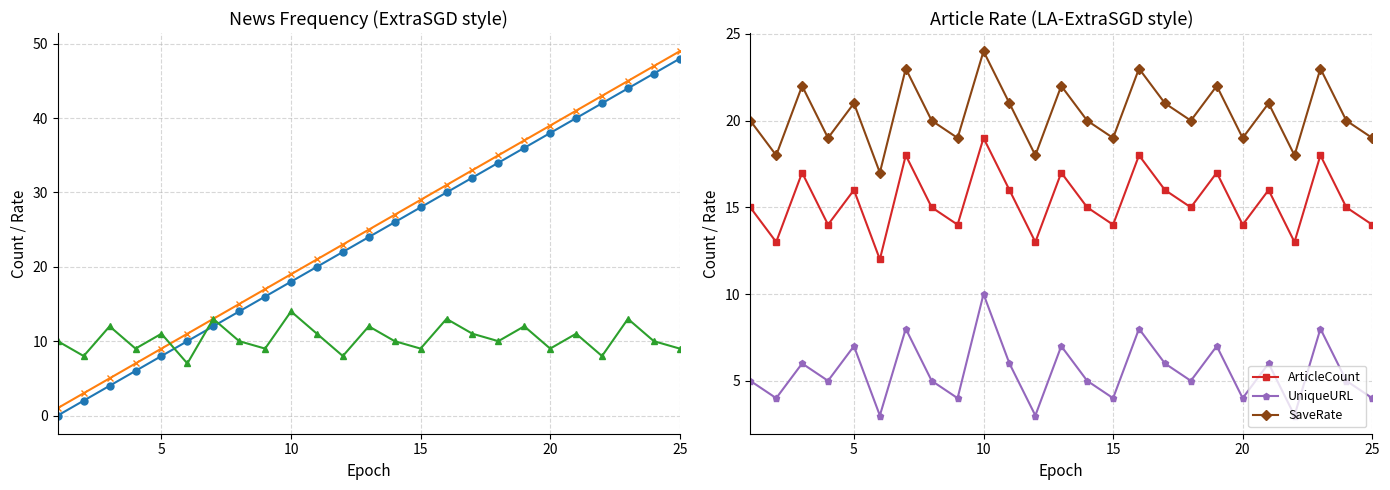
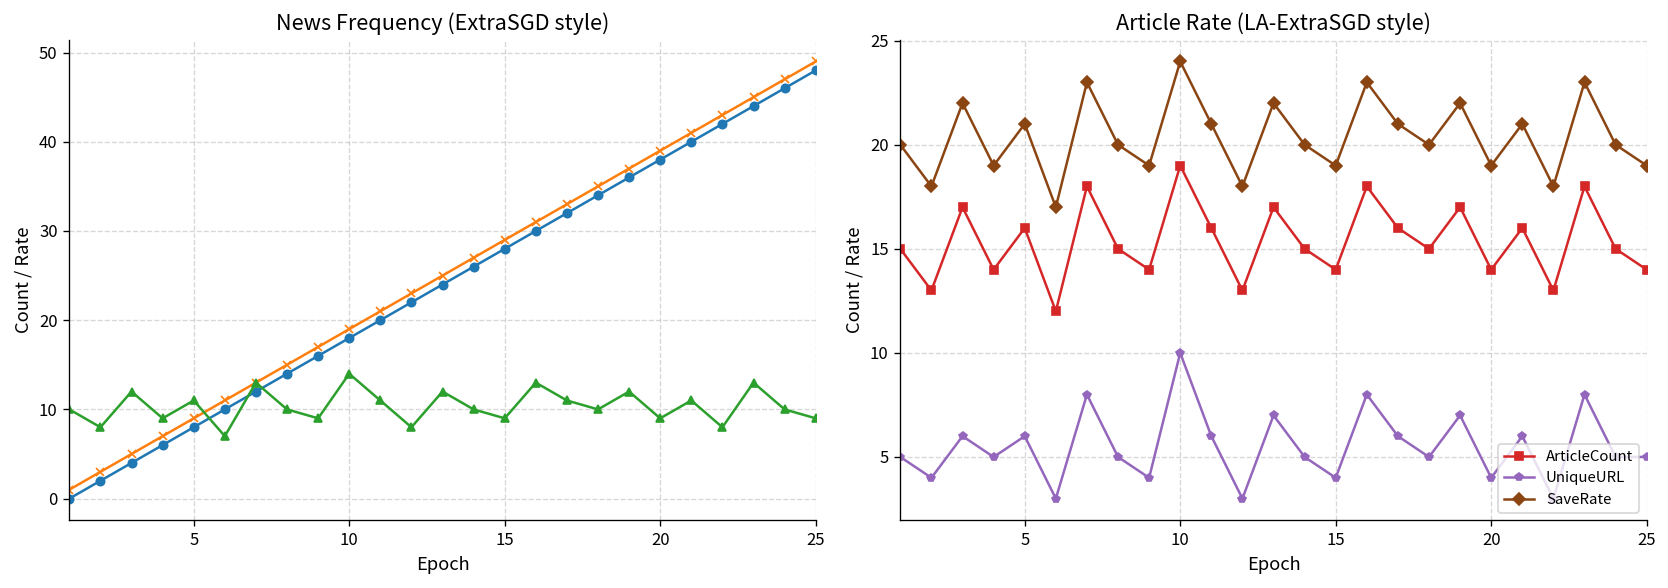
  {
    "Article Rate (LA-ExtraSGD style)": {
      "ArticleCount": {
        "5": 16,
        "10": 19,
        "15": 14,
        "20": 14,
        "25": 14
      },
      "UniqueURL": {
-       "5": 7,
+       "5": 6,
        "10": 10,
        "15": 4,
        "20": 4,
-       "25": 4
+       "25": 5
      },
      "SaveRate": {
        "5": 21,
        "10": 24,
        "15": 19,
        "20": 19,
        "25": 19
      }
    }
  }
